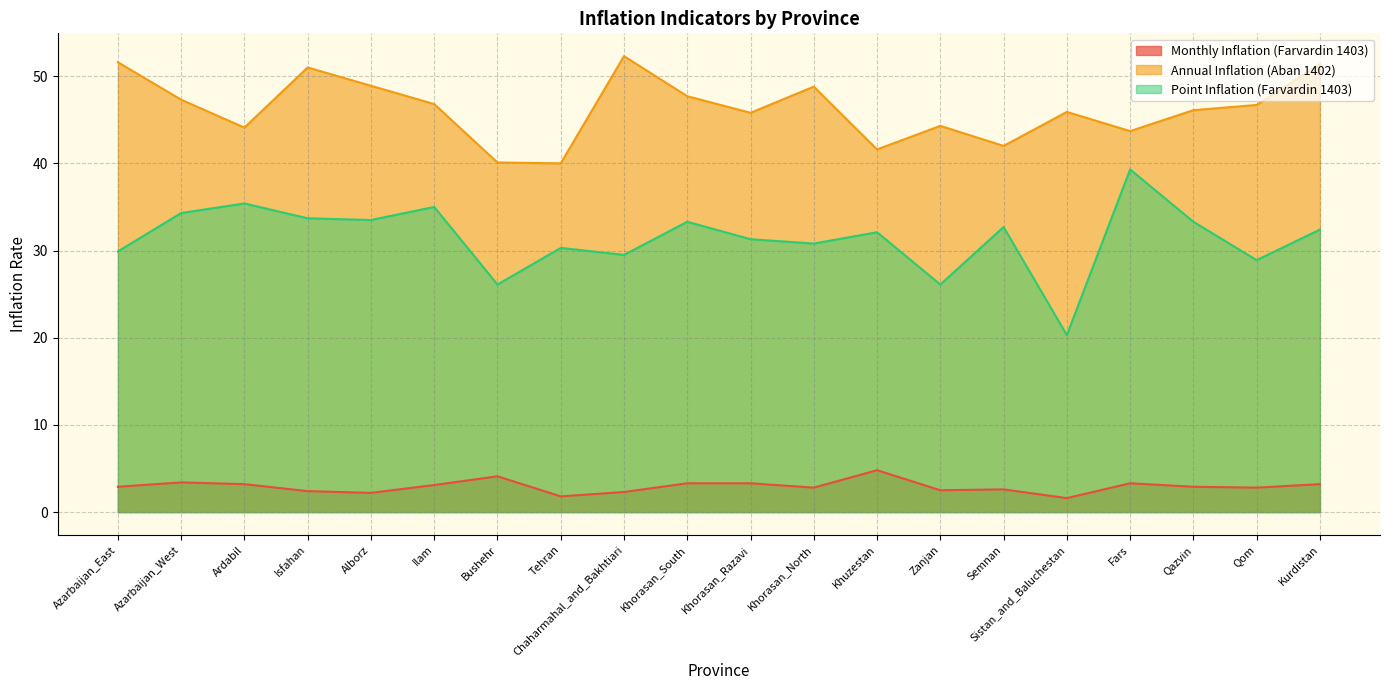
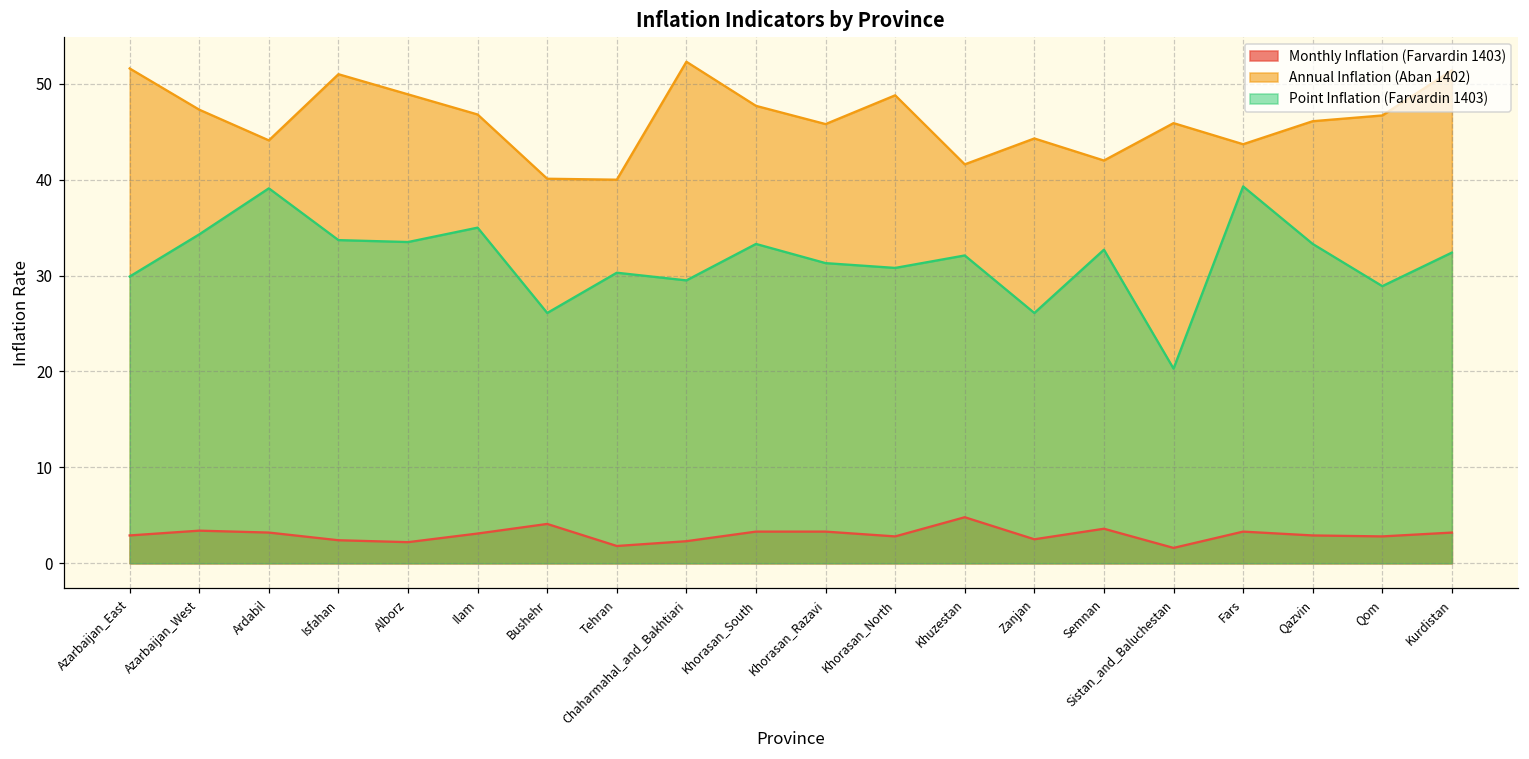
  {
    "Monthly Inflation (Farvardin 1403)": {
      "Azarbaijan_East": 3,
      "Azarbaijan_West": 3,
      "Ardabil": 3,
      "Isfahan": 2,
      "Alborz": 2,
      "Ilam": 3,
      "Bushehr": 4,
      "Tehran": 2,
      "Chaharmahal_and_Bakhtiari": 2,
      "Khorasan_South": 3,
      "Khorasan_Razavi": 3,
      "Khorasan_North": 3,
      "Khuzestan": 5,
      "Zanjan": 3,
-     "Semnan": 3,
+     "Semnan": 4,
      "Sistan_and_Baluchestan": 2,
      "Fars": 3,
      "Qazvin": 3,
      "Qom": 3,
      "Kurdistan": 3
    },
    "Annual Inflation (Aban 1402)": {
      "Azarbaijan_East": 52,
      "Azarbaijan_West": 47,
      "Ardabil": 44,
      "Isfahan": 51,
      "Alborz": 49,
      "Ilam": 47,
      "Bushehr": 40,
      "Tehran": 40,
      "Chaharmahal_and_Bakhtiari": 52,
      "Khorasan_South": 48,
      "Khorasan_Razavi": 46,
      "Khorasan_North": 49,
      "Khuzestan": 42,
      "Zanjan": 44,
      "Semnan": 42,
      "Sistan_and_Baluchestan": 46,
      "Fars": 44,
      "Qazvin": 46,
      "Qom": 47
    },
    "Point Inflation (Farvardin 1403)": {
      "Azarbaijan_East": 30,
      "Azarbaijan_West": 34,
-     "Ardabil": 35,
+     "Ardabil": 39,
      "Isfahan": 34,
      "Alborz": 34,
      "Ilam": 35,
      "Bushehr": 26,
      "Tehran": 30,
      "Chaharmahal_and_Bakhtiari": 30,
      "Khorasan_South": 33,
      "Khorasan_Razavi": 31,
      "Khorasan_North": 31,
      "Khuzestan": 32,
      "Zanjan": 26,
      "Semnan": 33,
      "Sistan_and_Baluchestan": 20,
      "Fars": 39,
      "Qazvin": 33,
      "Qom": 29,
      "Kurdistan": 32
    }
  }
